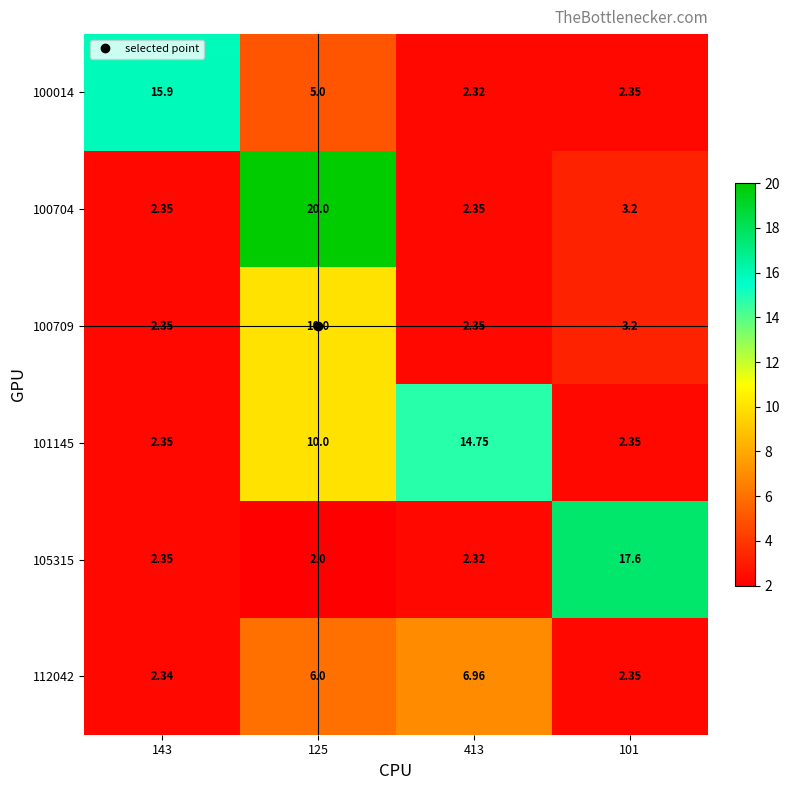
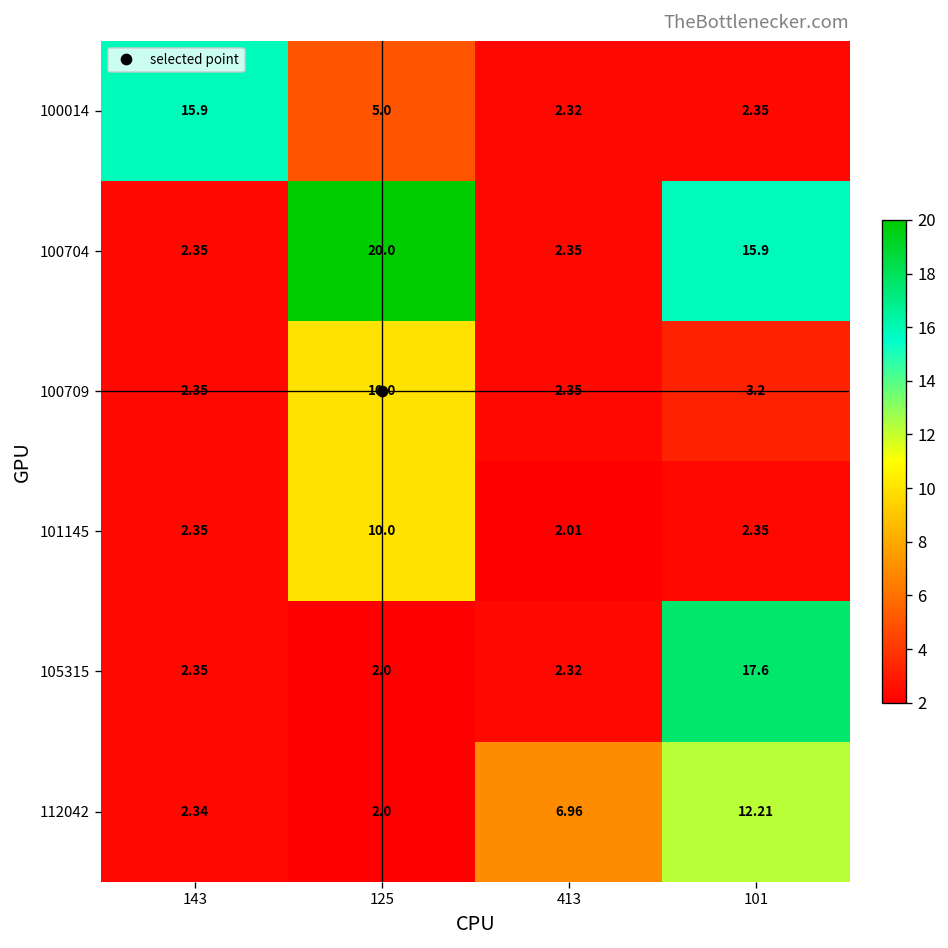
  {
    "100014": {
      "143": 15.9,
      "125": 5.0,
      "413": 2.32,
      "101": 2.35
    },
    "100704": {
      "143": 2.35,
      "125": 20.0,
      "413": 2.35,
-     "101": 3.2
+     "101": 15.9
    },
    "100709": {
      "143": 2.35,
      "413": 2.35,
      "101": 3.2
    },
    "101145": {
      "143": 2.35,
      "125": 10.0,
-     "413": 14.75,
+     "413": 2.01,
      "101": 2.35
    },
    "105315": {
      "143": 2.35,
      "125": 2.0,
      "413": 2.32,
      "101": 17.6
    },
    "112042": {
      "143": 2.34,
-     "125": 6.0,
+     "125": 2.0,
      "413": 6.96,
-     "101": 2.35
+     "101": 12.21
    }
  }
